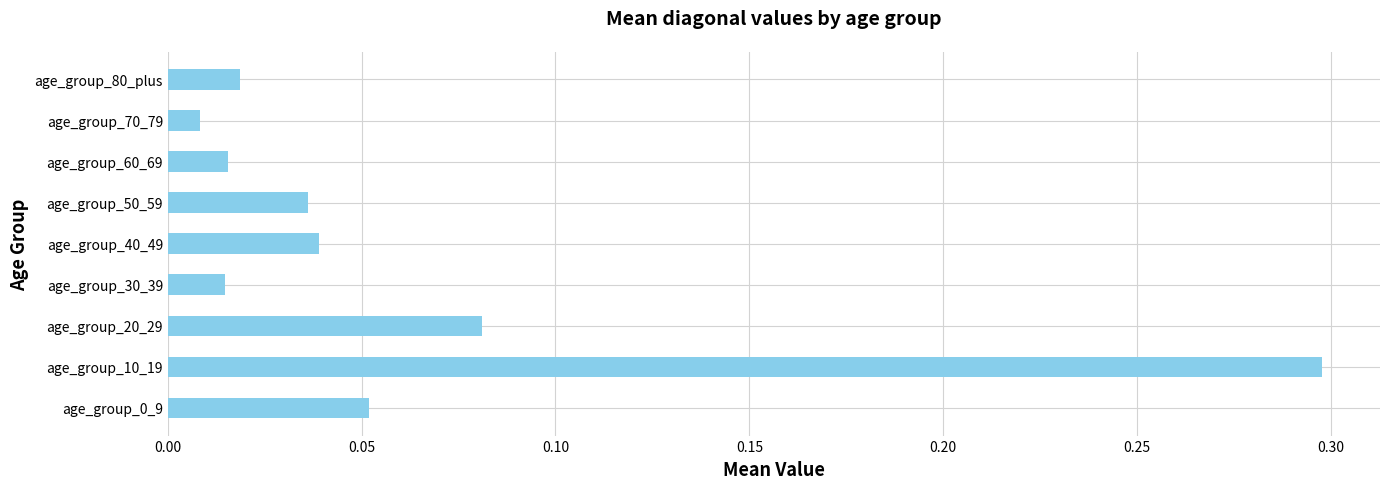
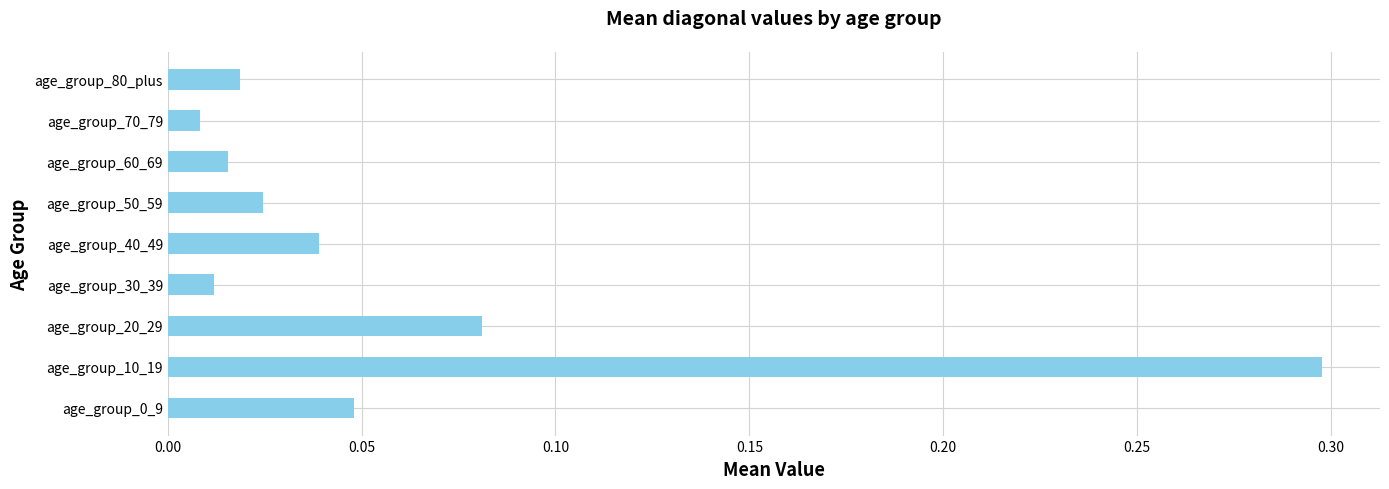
  {
    "age_group_80_plus": 0.019,
    "age_group_70_79": 0.008,
    "age_group_60_69": 0.015,
-   "age_group_50_59": 0.036,
+   "age_group_50_59": 0.025,
    "age_group_40_49": 0.039,
-   "age_group_30_39": 0.015,
+   "age_group_30_39": 0.012,
    "age_group_20_29": 0.081,
    "age_group_10_19": 0.298,
-   "age_group_0_9": 0.052
+   "age_group_0_9": 0.048
  }
